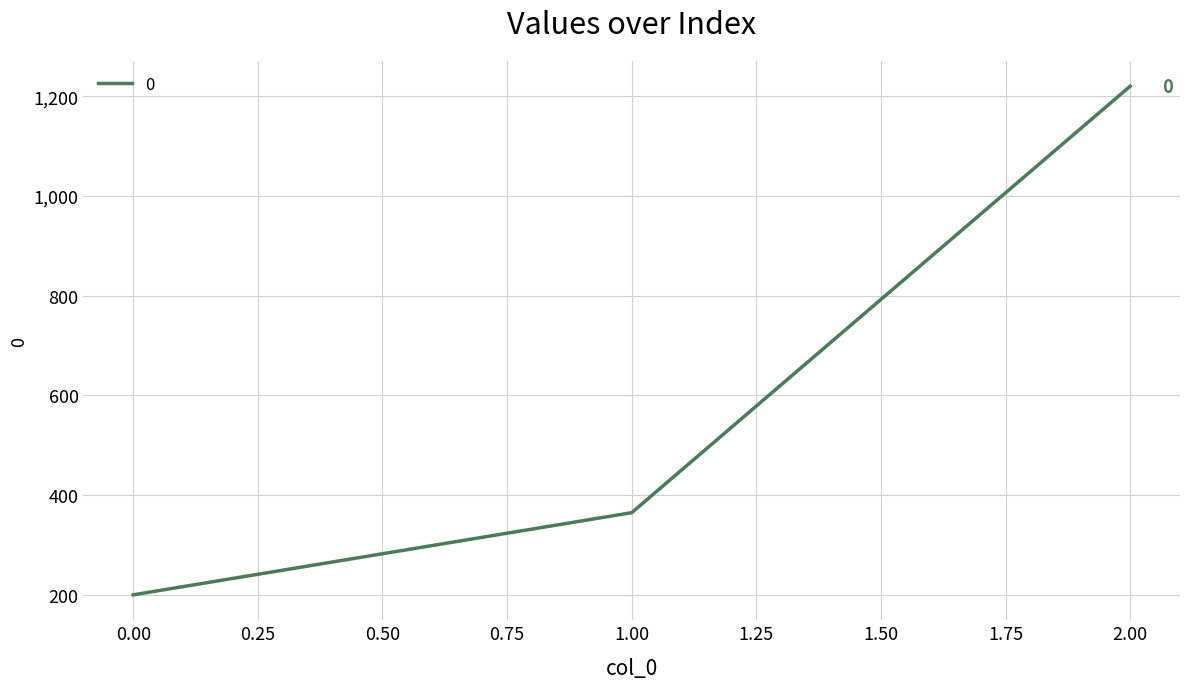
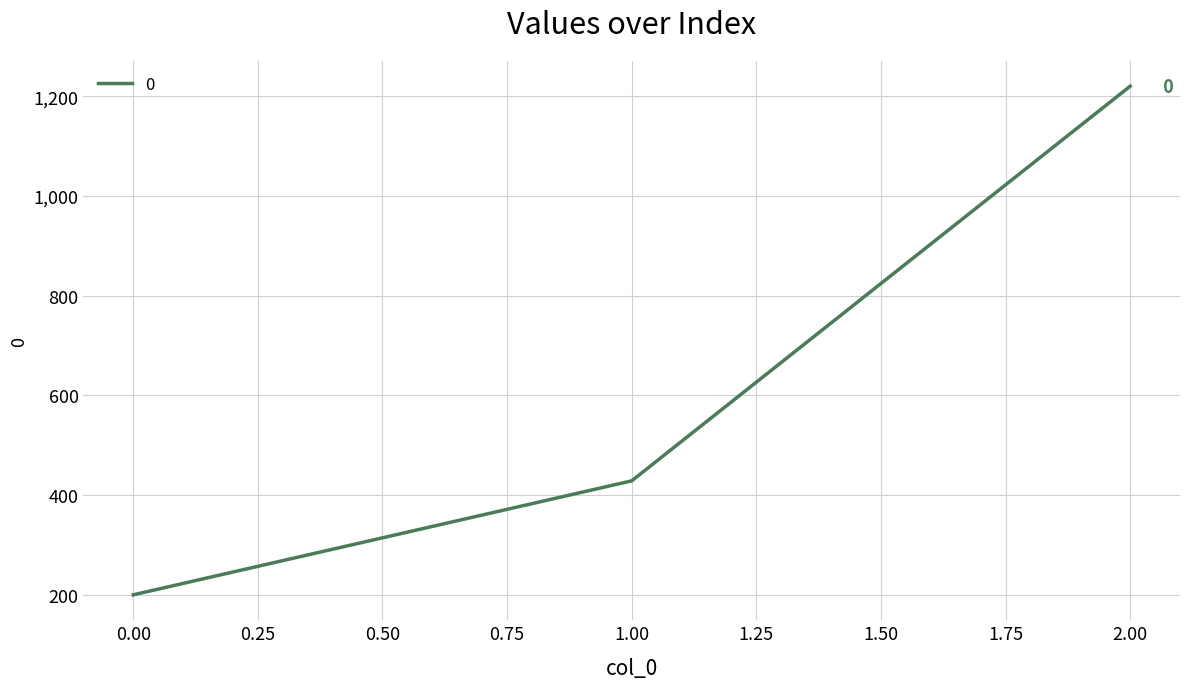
  {
    "0.00": 200,
-   "1.00": 360
+   "1.00": 430
  }
